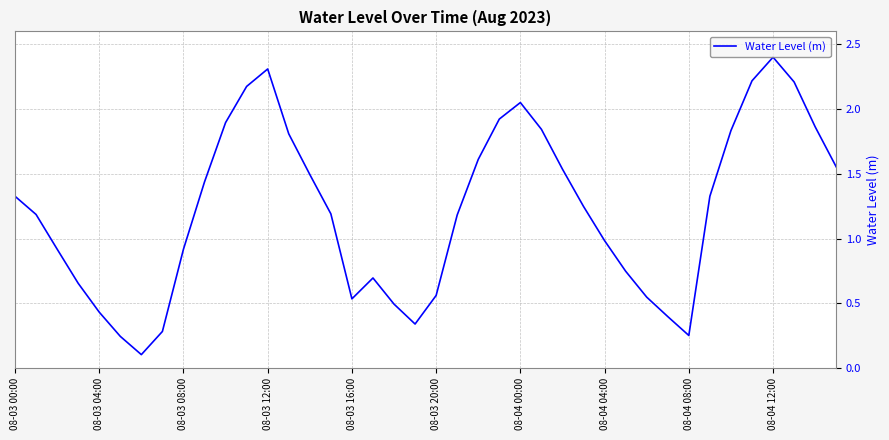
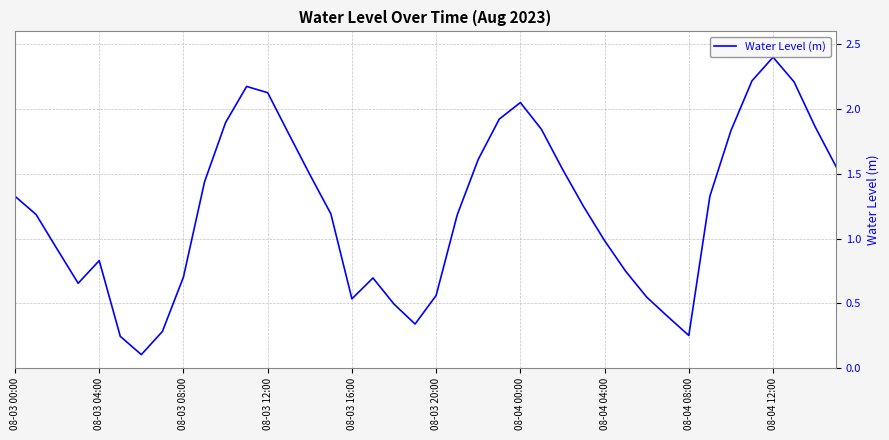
  {
    "08-03 00:00": 1.33,
-   "08-03 04:00": 0.43,
-   "08-03 08:00": 0.92,
-   "08-03 12:00": 2.31,
+   "08-03 04:00": 0.83,
+   "08-03 08:00": 0.70,
+   "08-03 12:00": 2.13,
    "08-03 16:00": 0.53,
    "08-03 20:00": 0.56,
    "08-04 00:00": 2.05,
    "08-04 04:00": 0.98,
    "08-04 08:00": 0.25,
    "08-04 12:00": 2.40
  }
